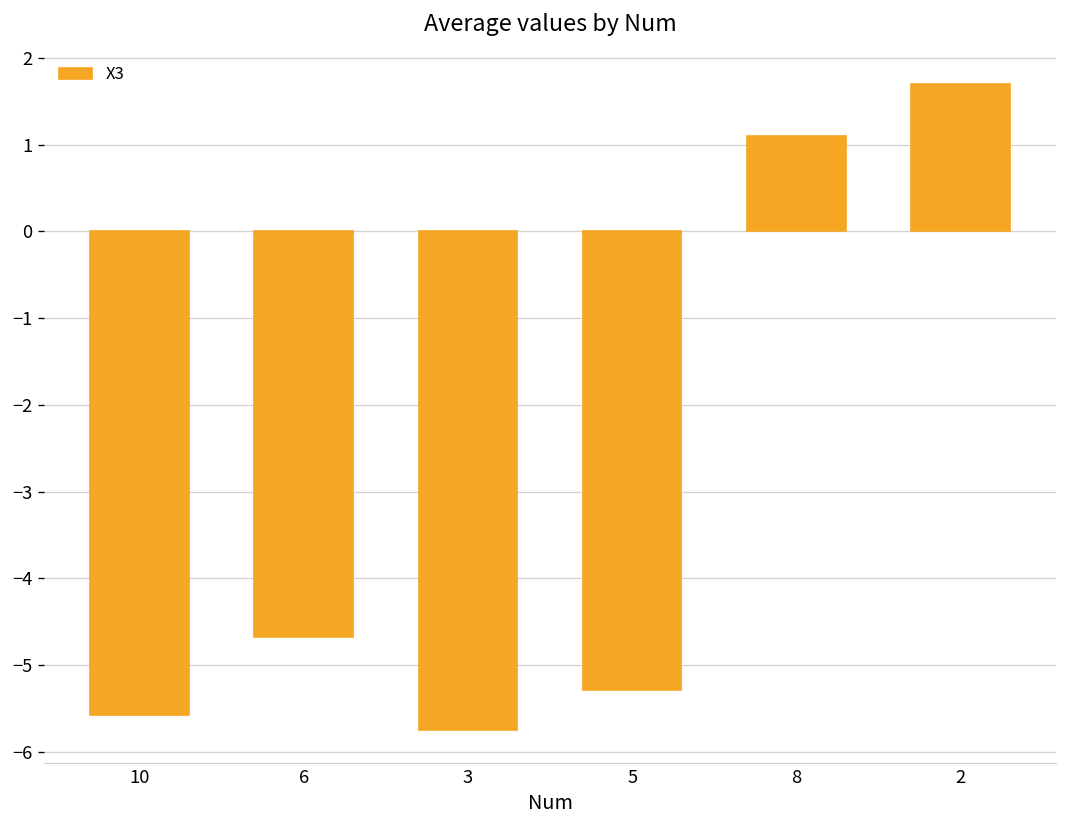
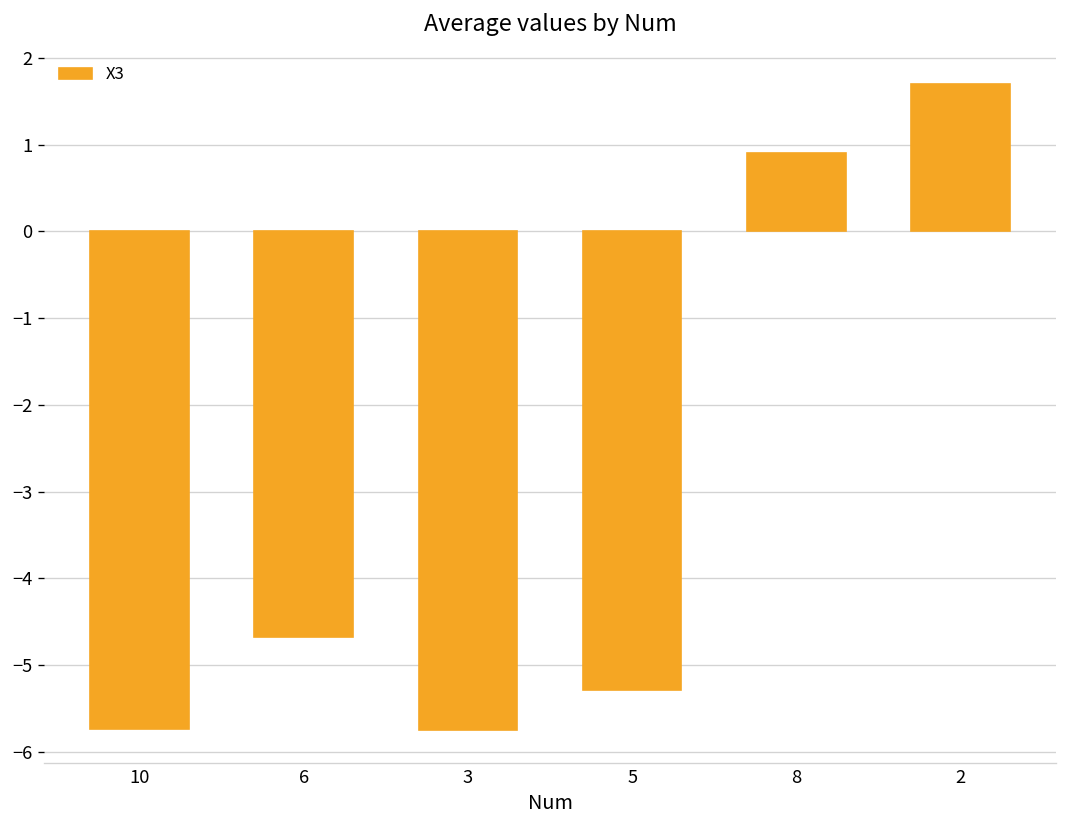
  {
-   "10": -5.6,
+   "10": -5.7,
    "6": -4.7,
    "3": -5.8,
    "5": -5.3,
-   "8": 1.1,
+   "8": 0.9,
    "2": 1.7
  }
